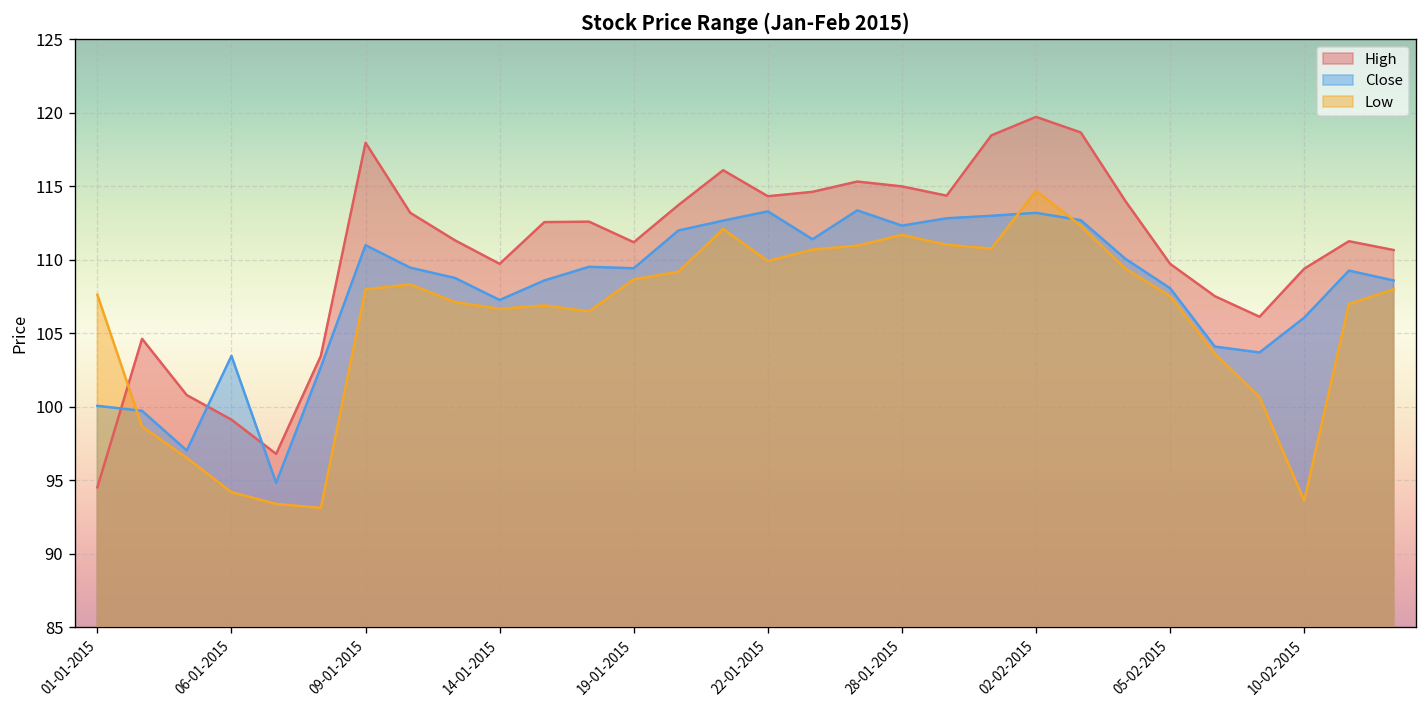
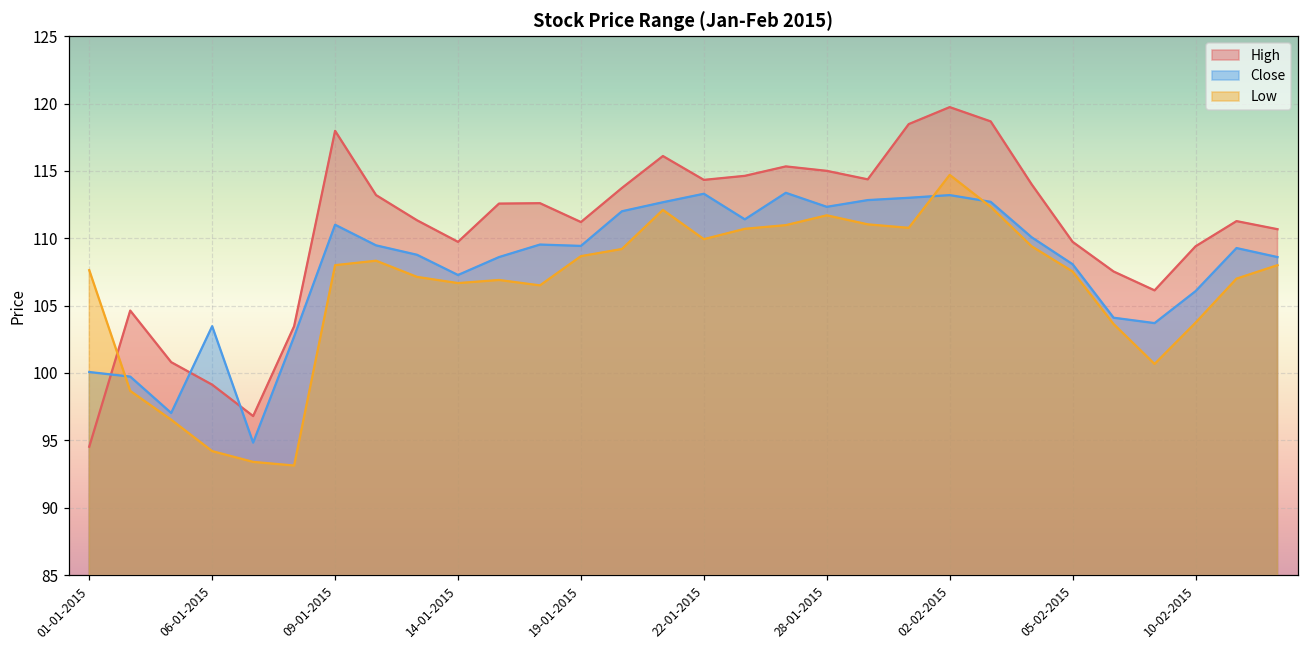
  {
    "High": {
      "01-01-2015": 94.5,
      "06-01-2015": 99.1,
      "09-01-2015": 118.0,
      "14-01-2015": 109.7,
      "19-01-2015": 111.2,
      "22-01-2015": 114.3,
      "28-01-2015": 115.0,
      "02-02-2015": 119.7,
      "05-02-2015": 109.7,
      "10-02-2015": 109.4
    },
    "Close": {
      "01-01-2015": 100.1,
      "06-01-2015": 103.5,
      "09-01-2015": 111.0,
      "14-01-2015": 107.3,
      "19-01-2015": 109.4,
      "22-01-2015": 113.3,
      "28-01-2015": 112.3,
      "02-02-2015": 113.2,
      "05-02-2015": 108.1,
      "10-02-2015": 106.1
    },
    "Low": {
      "01-01-2015": 107.6,
      "06-01-2015": 94.2,
      "09-01-2015": 108.0,
      "14-01-2015": 106.7,
      "19-01-2015": 108.7,
      "22-01-2015": 109.9,
      "28-01-2015": 111.7,
      "02-02-2015": 114.7,
      "05-02-2015": 107.5,
-     "10-02-2015": 93.6
+     "10-02-2015": 103.7
    }
  }
